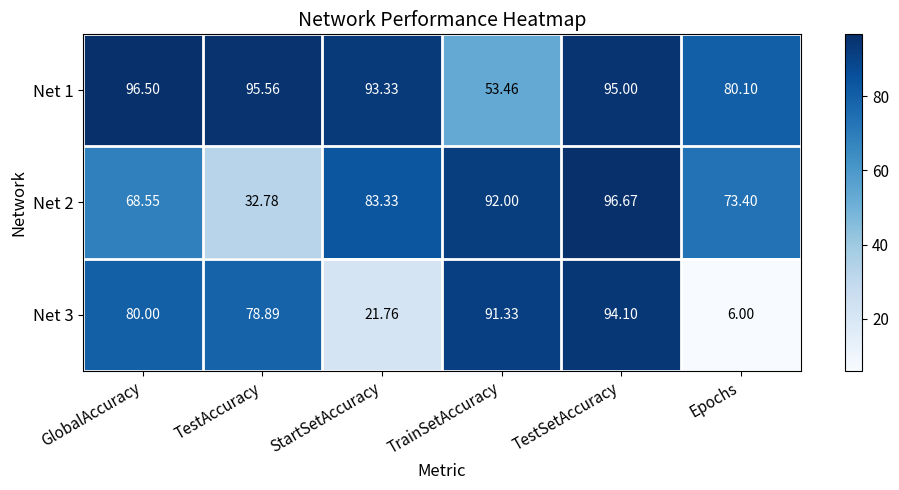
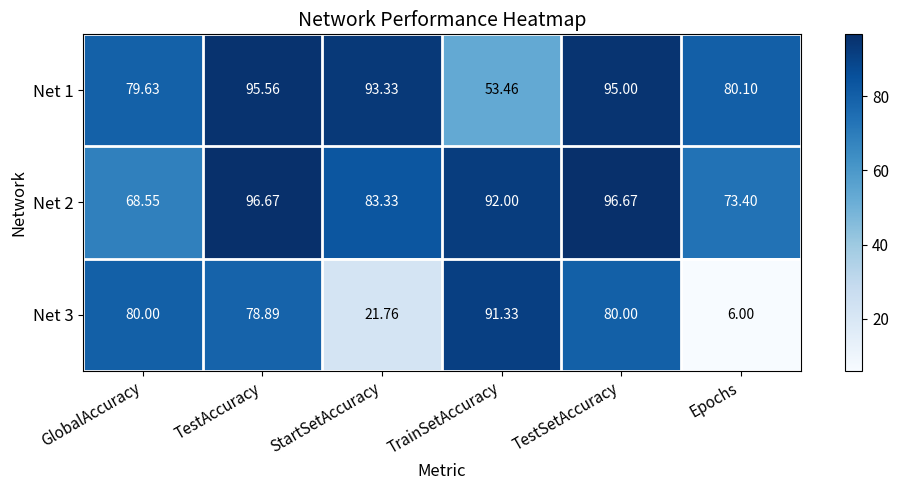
  {
    "Net 1": {
-     "GlobalAccuracy": 96.50,
+     "GlobalAccuracy": 79.63,
      "TestAccuracy": 95.56,
      "StartSetAccuracy": 93.33,
      "TrainSetAccuracy": 53.46,
      "TestSetAccuracy": 95.00,
      "Epochs": 80.10
    },
    "Net 2": {
      "GlobalAccuracy": 68.55,
-     "TestAccuracy": 32.78,
+     "TestAccuracy": 96.67,
      "StartSetAccuracy": 83.33,
      "TrainSetAccuracy": 92.00,
      "TestSetAccuracy": 96.67,
      "Epochs": 73.40
    },
    "Net 3": {
      "GlobalAccuracy": 80.00,
      "TestAccuracy": 78.89,
      "StartSetAccuracy": 21.76,
      "TrainSetAccuracy": 91.33,
-     "TestSetAccuracy": 94.10,
+     "TestSetAccuracy": 80.00,
      "Epochs": 6.00
    }
  }
